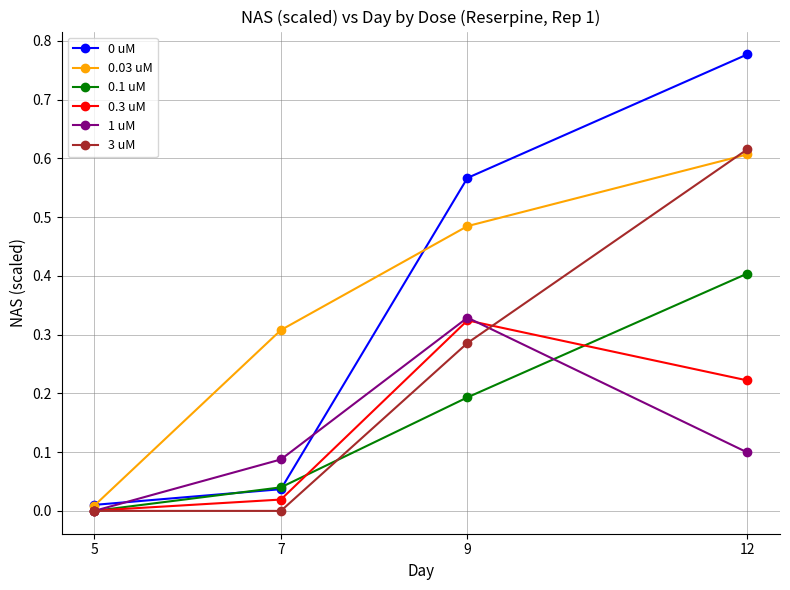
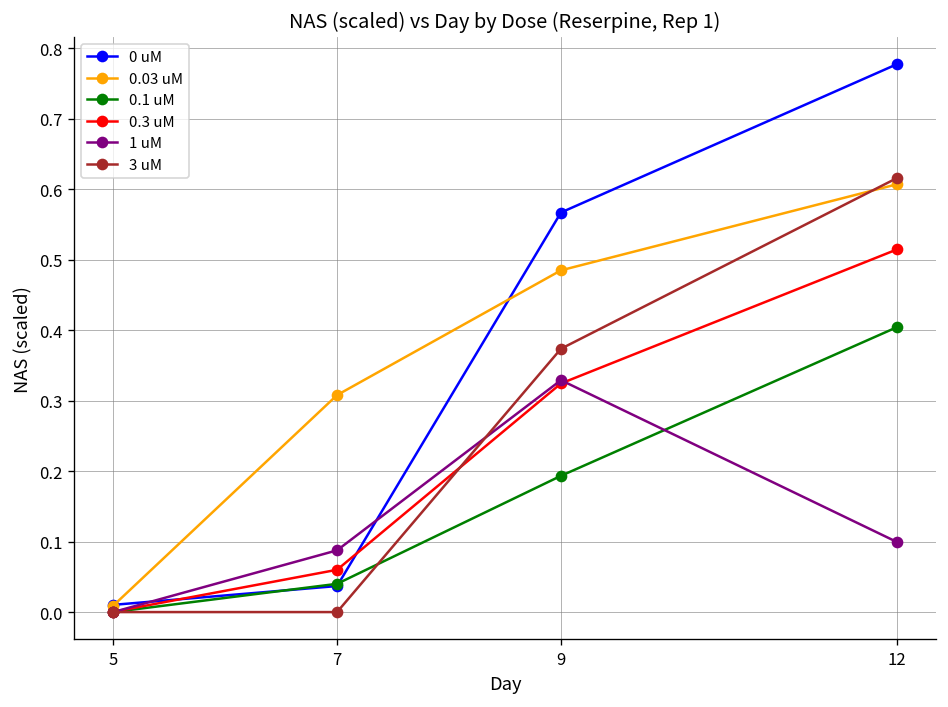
  {
    "0 uM": {
      "9": 0.57,
      "12": 0.78
    },
    "0.03 uM": {
      "7": 0.31,
      "9": 0.48,
      "12": 0.61
    },
    "0.1 uM": {
      "9": 0.19,
      "12": 0.40
    },
    "0.3 uM": {
-     "7": 0.02,
+     "7": 0.06,
      "9": 0.32,
-     "12": 0.22
+     "12": 0.51
    },
    "1 uM": {
      "7": 0.09,
      "9": 0.33,
      "12": 0.10
    },
    "3 uM": {
      "7": 0.00,
-     "9": 0.29,
+     "9": 0.37,
      "12": 0.62
    }
  }
